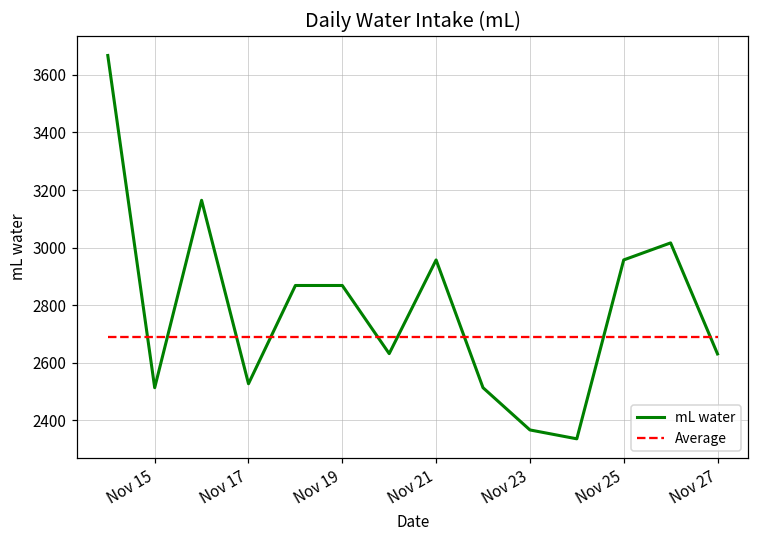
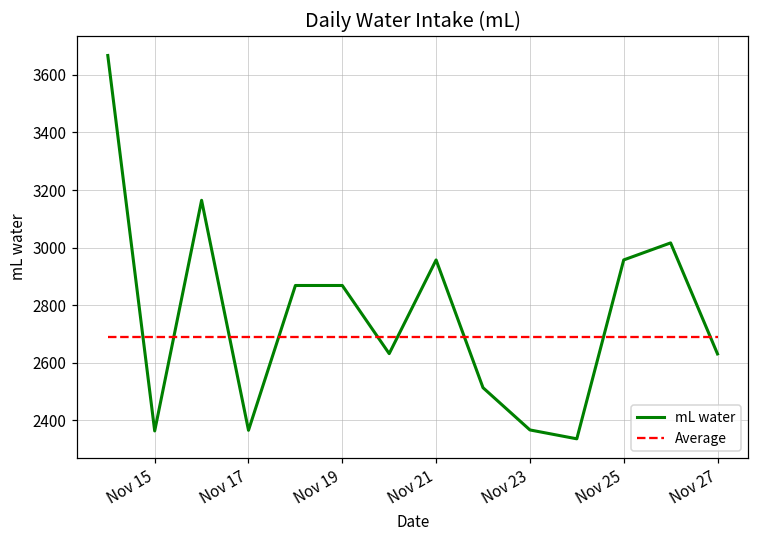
  {
    "mL water": {
-     "Nov 15": 2510,
-     "Nov 17": 2530,
+     "Nov 15": 2360,
+     "Nov 17": 2370,
      "Nov 19": 2870,
      "Nov 21": 2960,
      "Nov 23": 2370,
      "Nov 25": 2960,
      "Nov 27": 2630
    },
    "Average": {
      "Nov 15": 2690,
      "Nov 17": 2690,
      "Nov 19": 2690,
      "Nov 21": 2690,
      "Nov 23": 2690,
      "Nov 25": 2690,
      "Nov 27": 2690
    }
  }
